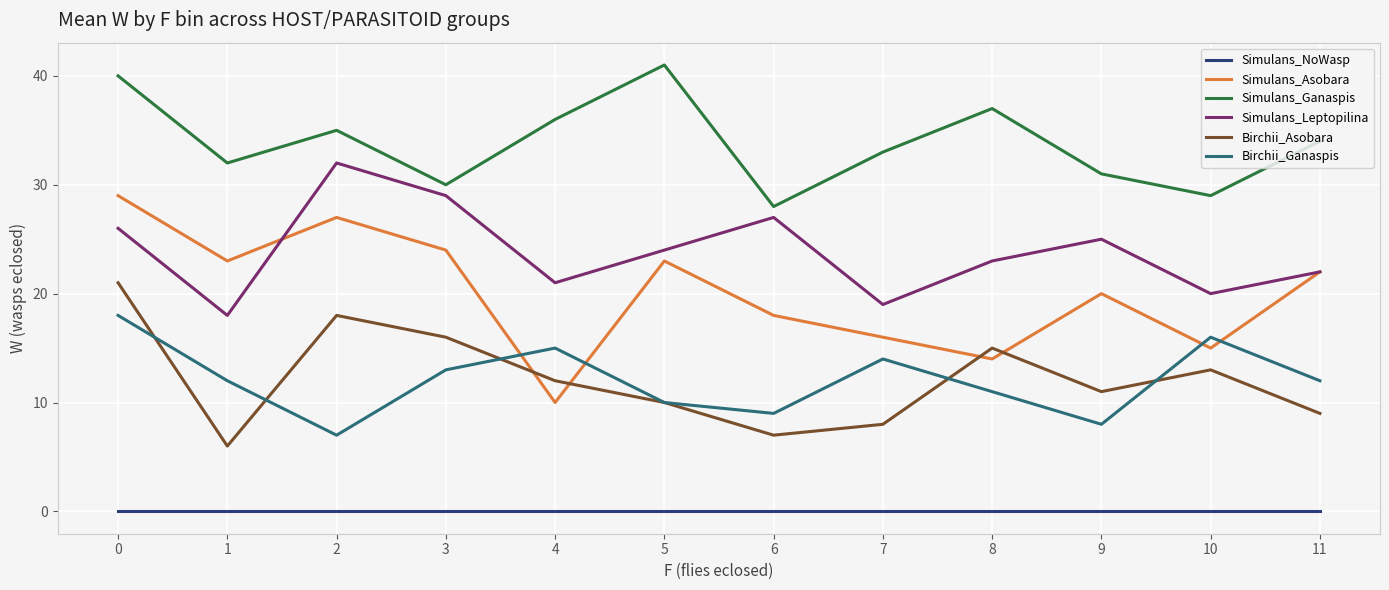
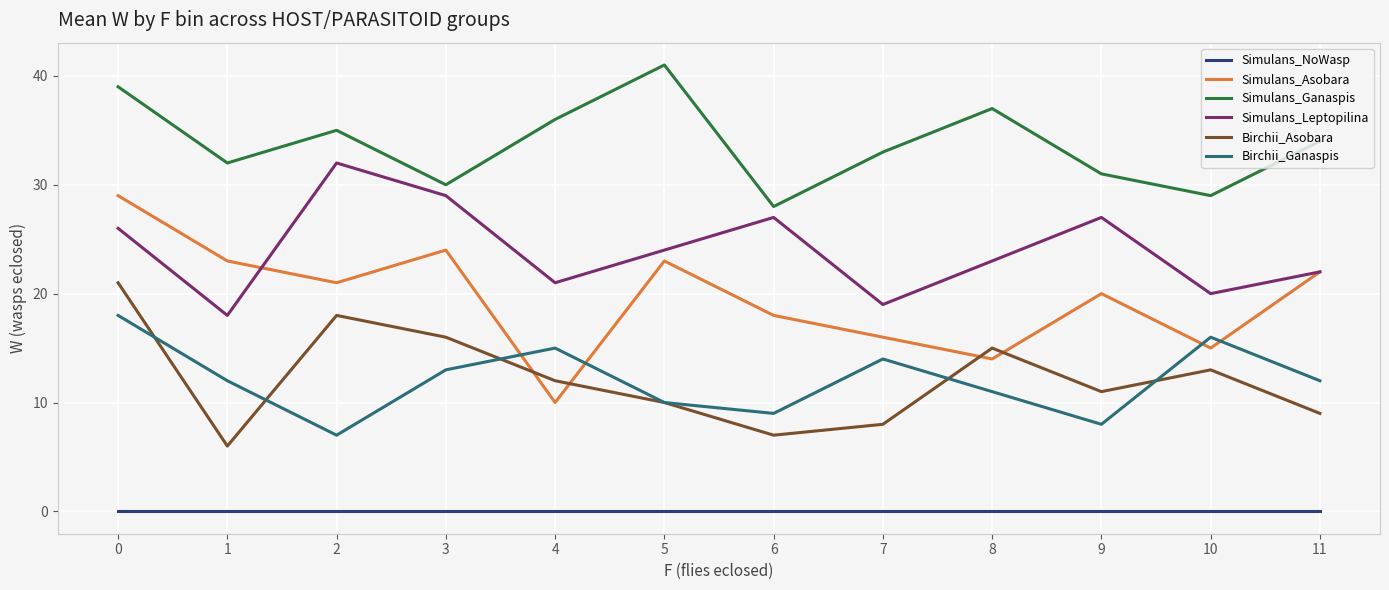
  {
    "Simulans_Asobara": {
      "0": 29,
      "1": 23,
-     "2": 27,
+     "2": 21,
      "3": 24,
      "4": 10,
      "5": 23,
      "6": 18,
      "7": 16,
      "8": 14,
      "9": 20,
      "10": 15
    },
    "Simulans_Ganaspis": {
-     "0": 40,
+     "0": 39,
      "1": 32,
      "2": 35,
      "3": 30,
      "4": 36,
      "5": 41,
      "6": 28,
      "7": 33,
      "8": 37,
      "9": 31,
      "10": 29
    },
    "Simulans_Leptopilina": {
      "0": 26,
      "1": 18,
      "2": 32,
      "3": 29,
      "4": 21,
      "5": 24,
      "6": 27,
      "7": 19,
      "8": 23,
-     "9": 25,
+     "9": 27,
      "10": 20
    },
    "Birchii_Asobara": {
      "0": 21,
      "1": 6,
      "2": 18,
      "3": 16,
      "4": 12,
      "6": 7,
      "7": 8,
      "8": 15,
      "9": 11,
      "10": 13,
      "11": 9
    }
  }
